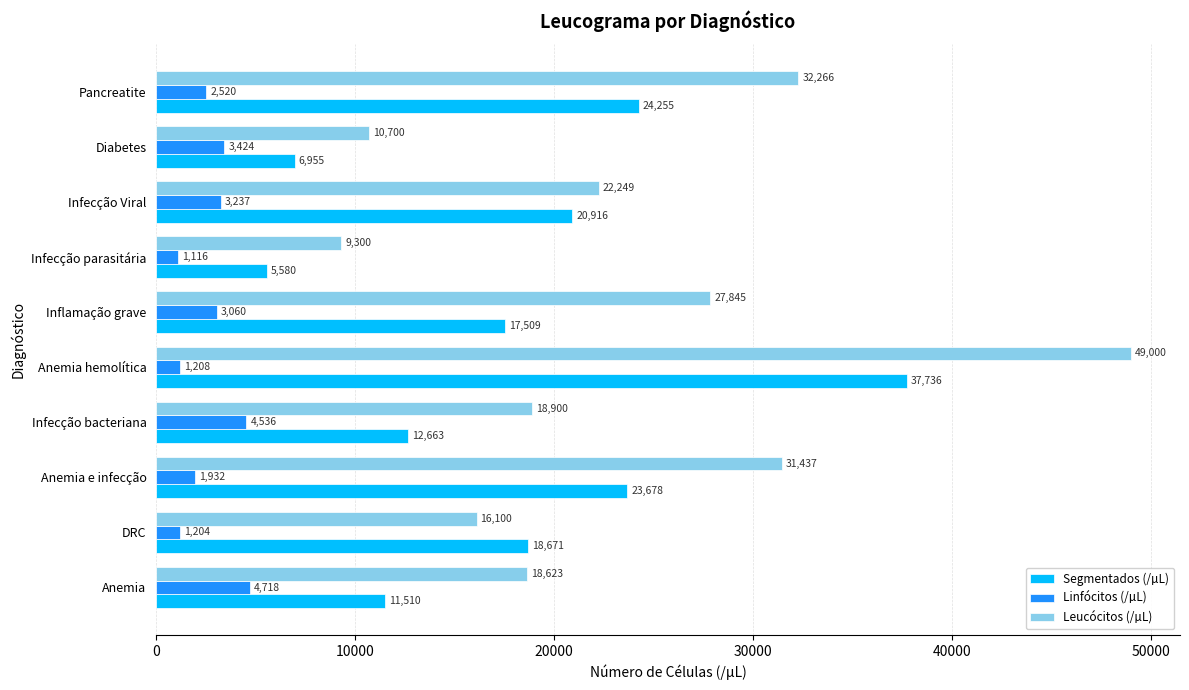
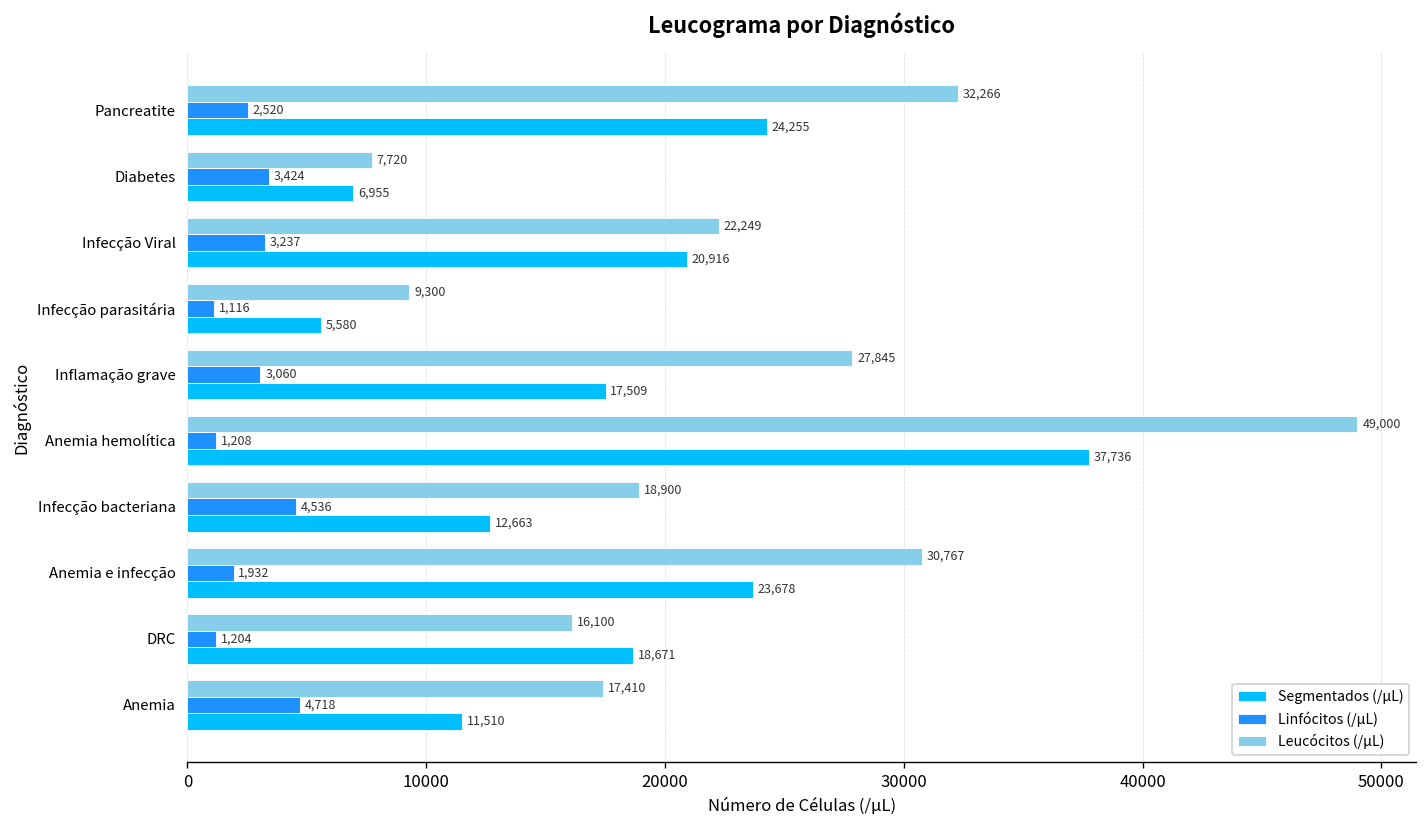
  {
    "Leucócitos (/µL)": {
      "Pancreatite": "32,266",
-     "Diabetes": "10,700",
+     "Diabetes": "7,720",
      "Infecção Viral": "22,249",
      "Infecção parasitária": "9,300",
      "Inflamação grave": "27,845",
      "Anemia hemolítica": "49,000",
      "Infecção bacteriana": "18,900",
-     "Anemia e infecção": "31,437",
+     "Anemia e infecção": "30,767",
      "DRC": "16,100",
-     "Anemia": "18,623"
+     "Anemia": "17,410"
    }
  }
